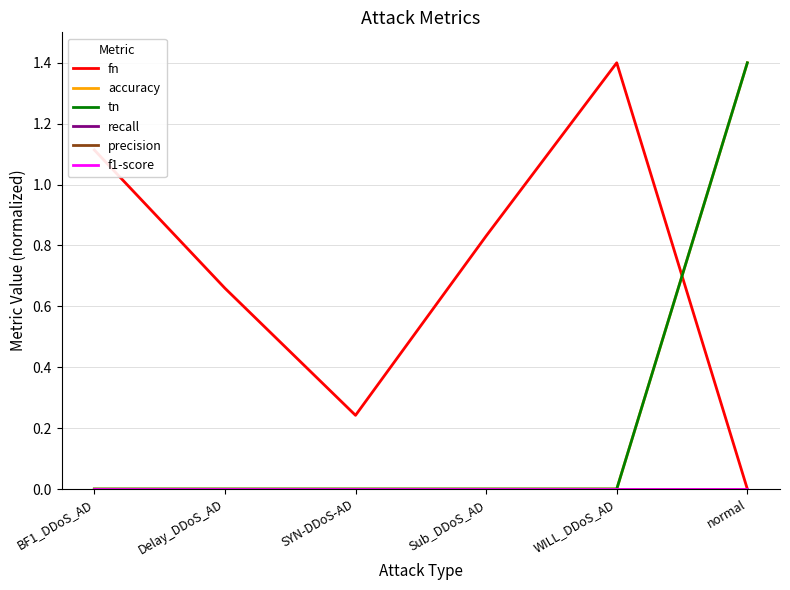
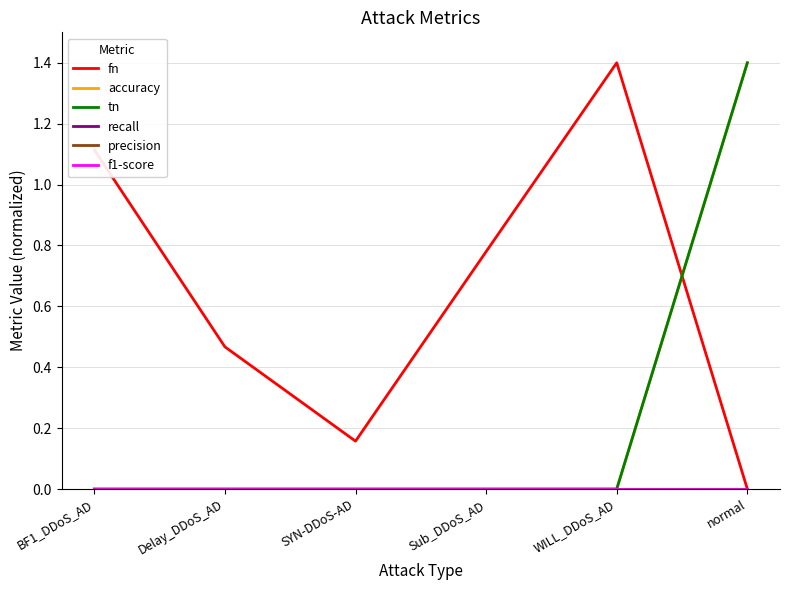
  {
    "fn": {
-     "Delay_DDoS_AD": 0.66,
-     "SYN-DDoS-AD": 0.24,
-     "Sub_DDoS_AD": 0.83,
+     "Delay_DDoS_AD": 0.47,
+     "SYN-DDoS-AD": 0.16,
+     "Sub_DDoS_AD": 0.78,
      "WILL_DDoS_AD": 1.40
    },
    "tn": {
      "normal": 1.40
    }
  }
